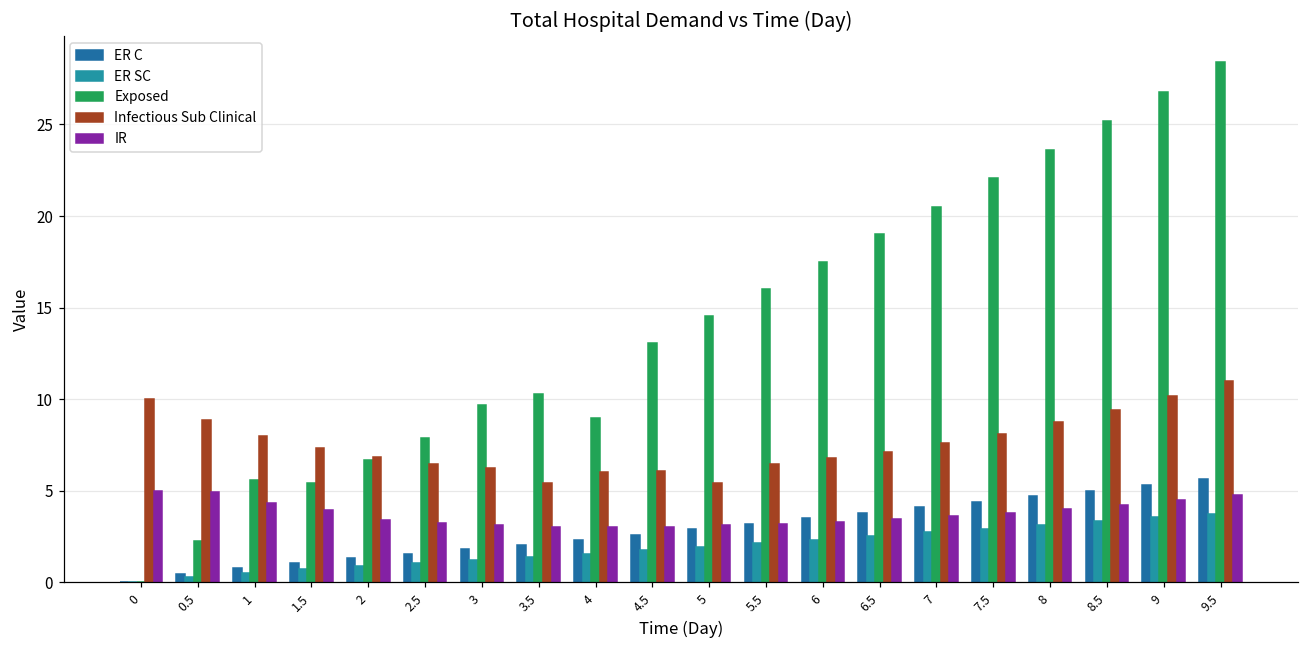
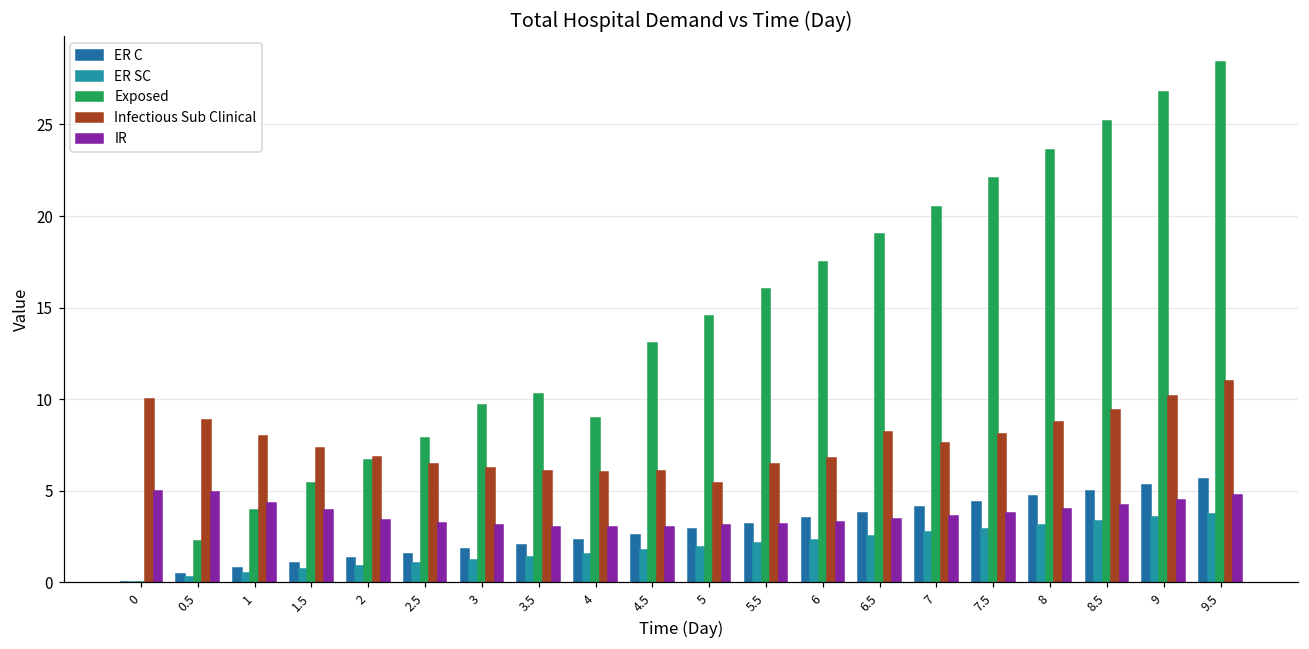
  {
    "Exposed": {
      "0": 0.0,
      "0.5": 2.2,
-     "1": 5.6,
+     "1": 4.0,
      "1.5": 5.4,
      "2": 6.7,
      "2.5": 7.9,
      "3": 9.7,
      "3.5": 10.3,
      "4": 9.0,
      "4.5": 13.1,
      "5": 14.5,
      "5.5": 16.0,
      "6": 17.5,
      "6.5": 19.0,
      "7": 20.5,
      "7.5": 22.1,
      "8": 23.6,
      "8.5": 25.2,
      "9": 26.8,
      "9.5": 28.4
    },
    "Infectious Sub Clinical": {
      "0": 10.0,
      "0.5": 8.9,
      "1": 8.0,
      "1.5": 7.3,
      "2": 6.8,
      "2.5": 6.5,
      "3": 6.2,
-     "3.5": 5.4,
+     "3.5": 6.1,
      "4": 6.1,
      "4.5": 6.1,
      "5": 5.4,
      "5.5": 6.5,
      "6": 6.8,
-     "6.5": 7.1,
+     "6.5": 8.2,
      "7": 7.6,
      "7.5": 8.1,
      "8": 8.7,
      "8.5": 9.4,
      "9": 10.2,
      "9.5": 11.0
    },
    "IR": {
      "0": 5.0,
      "0.5": 4.9,
      "1": 4.4,
      "1.5": 4.0,
      "2": 3.4,
      "2.5": 3.2,
      "3": 3.1,
      "3.5": 3.0,
      "4": 3.0,
      "4.5": 3.1,
      "5": 3.1,
      "5.5": 3.2,
      "6": 3.3,
      "6.5": 3.4,
      "7": 3.6,
      "7.5": 3.8,
      "8": 4.0,
      "8.5": 4.2,
      "9": 4.5,
      "9.5": 4.8
    }
  }
